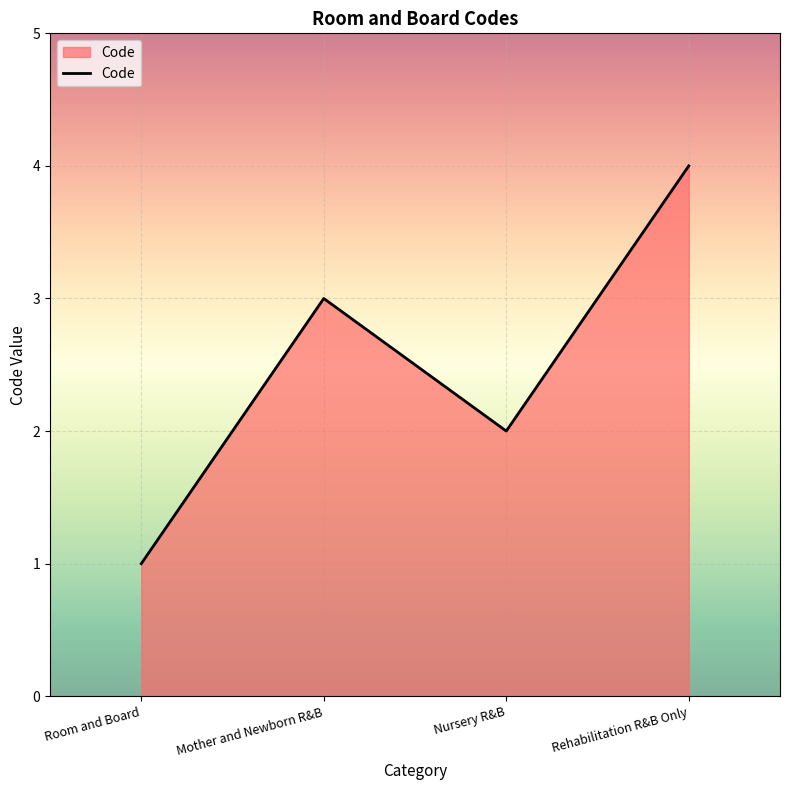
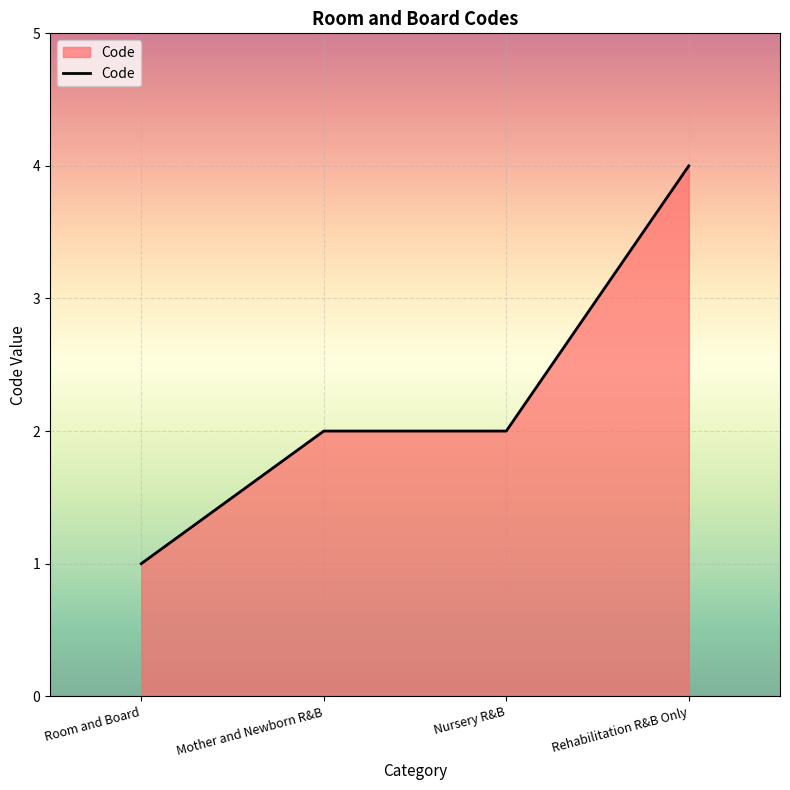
  {
    "Room and Board": 1,
-   "Mother and Newborn R&B": 3,
+   "Mother and Newborn R&B": 2,
    "Nursery R&B": 2,
    "Rehabilitation R&B Only": 4
  }
